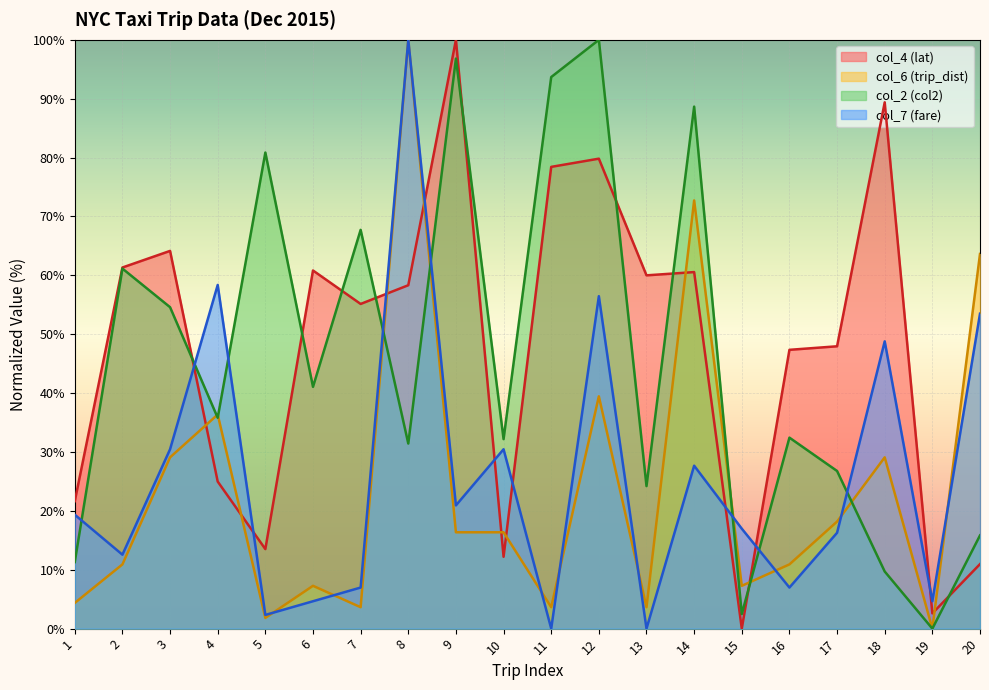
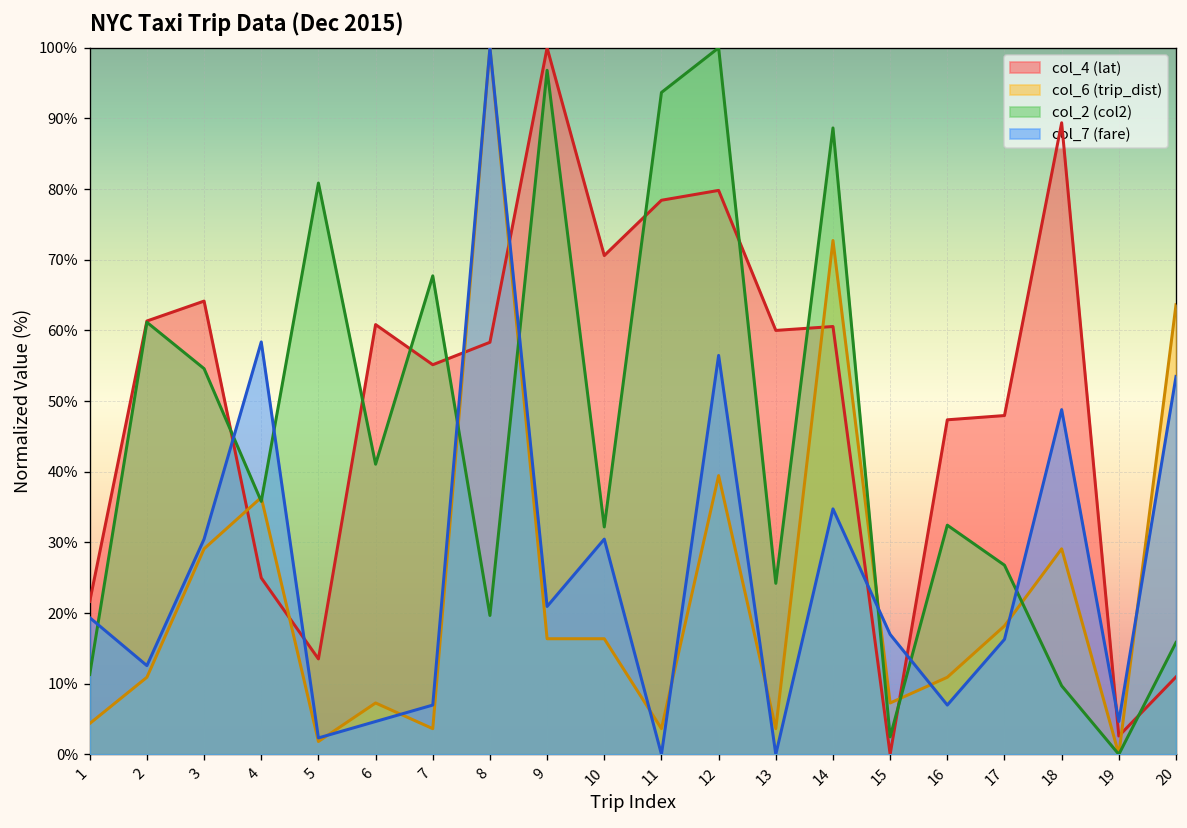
  {
    "col_4 (lat)": {
      "1": "22%",
      "3": "64%",
      "4": "25%",
      "5": "14%",
      "6": "61%",
      "7": "55%",
      "8": "58%",
      "9": "100%",
-     "10": "12%",
+     "10": "71%",
      "11": "78%",
      "12": "80%",
      "13": "60%",
      "14": "61%",
      "15": "0%",
      "16": "47%",
      "17": "48%",
      "19": "3%",
      "20": "11%"
    },
    "col_6 (trip_dist)": {
      "1": "4%",
      "2": "11%",
      "3": "29%",
      "4": "36%",
      "5": "2%",
      "6": "7%",
      "7": "4%",
      "9": "16%",
      "10": "16%",
      "11": "4%",
      "12": "39%",
      "13": "4%",
      "14": "73%",
      "15": "7%",
      "16": "11%",
      "17": "18%",
      "18": "29%",
      "20": "64%"
    },
    "col_2 (col2)": {
      "1": "11%",
      "3": "55%",
      "4": "36%",
      "5": "81%",
      "6": "41%",
      "7": "68%",
-     "8": "31%",
+     "8": "20%",
      "9": "97%",
      "10": "32%",
      "11": "94%",
      "12": "100%",
      "13": "24%",
      "14": "89%",
      "15": "2%",
      "16": "32%",
      "17": "27%",
      "18": "10%",
      "20": "16%"
    },
    "col_7 (fare)": {
      "1": "19%",
      "2": "13%",
      "3": "30%",
      "4": "58%",
      "5": "2%",
      "6": "5%",
      "7": "7%",
      "9": "21%",
      "10": "30%",
      "11": "0%",
      "12": "56%",
      "13": "0%",
-     "14": "28%",
+     "14": "35%",
      "15": "17%",
      "16": "7%",
      "17": "16%",
      "18": "49%",
      "19": "5%",
      "20": "53%"
    }
  }
